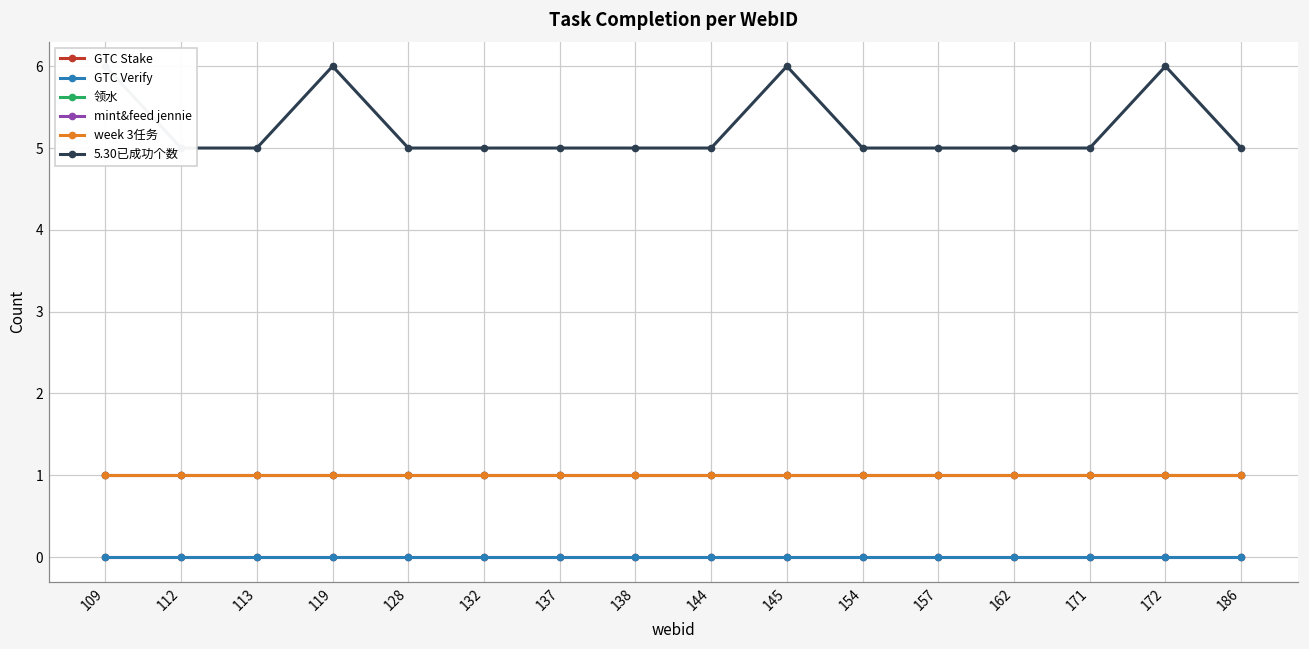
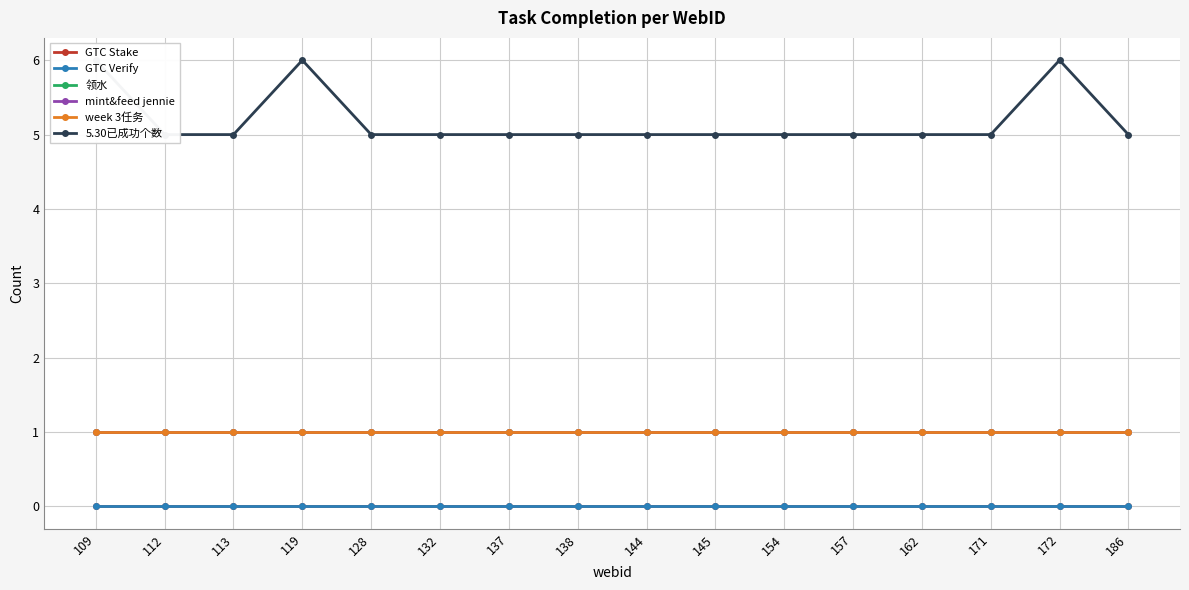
  {
    "GTC Verify": {
      "109": 0,
      "112": 0,
      "113": 0,
      "119": 0,
      "128": 0,
      "132": 0,
      "137": 0,
      "138": 0,
      "144": 0,
      "145": 0,
      "154": 0,
      "157": 0,
      "162": 0,
      "171": 0,
      "172": 0,
      "186": 0
    },
    "week 3任务": {
      "109": 1,
      "112": 1,
      "113": 1,
      "119": 1,
      "128": 1,
      "132": 1,
      "137": 1,
      "138": 1,
      "144": 1,
      "145": 1,
      "154": 1,
      "157": 1,
      "162": 1,
      "171": 1,
      "172": 1,
      "186": 1
    },
    "5.30已成功个数": {
      "113": 5,
      "119": 6,
      "128": 5,
      "132": 5,
      "137": 5,
      "138": 5,
      "144": 5,
-     "145": 6,
+     "145": 5,
      "154": 5,
      "157": 5,
      "162": 5,
      "171": 5,
      "172": 6,
      "186": 5
    }
  }
